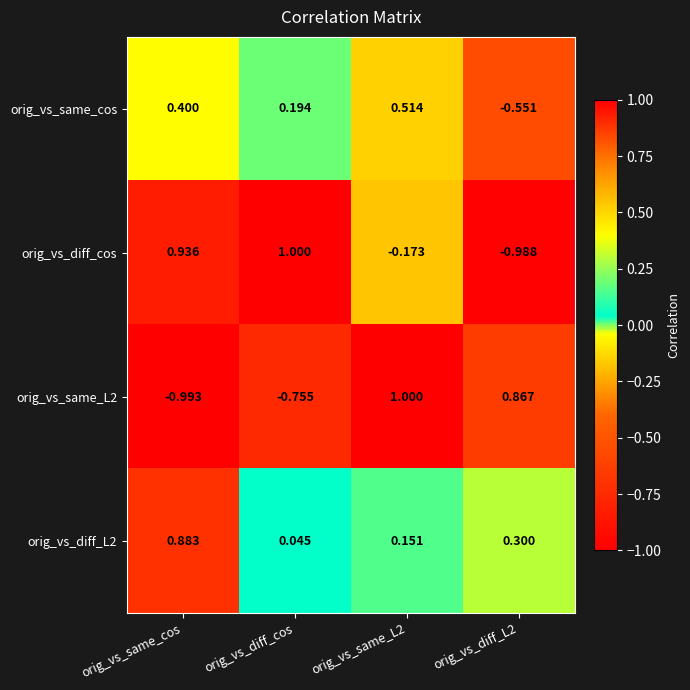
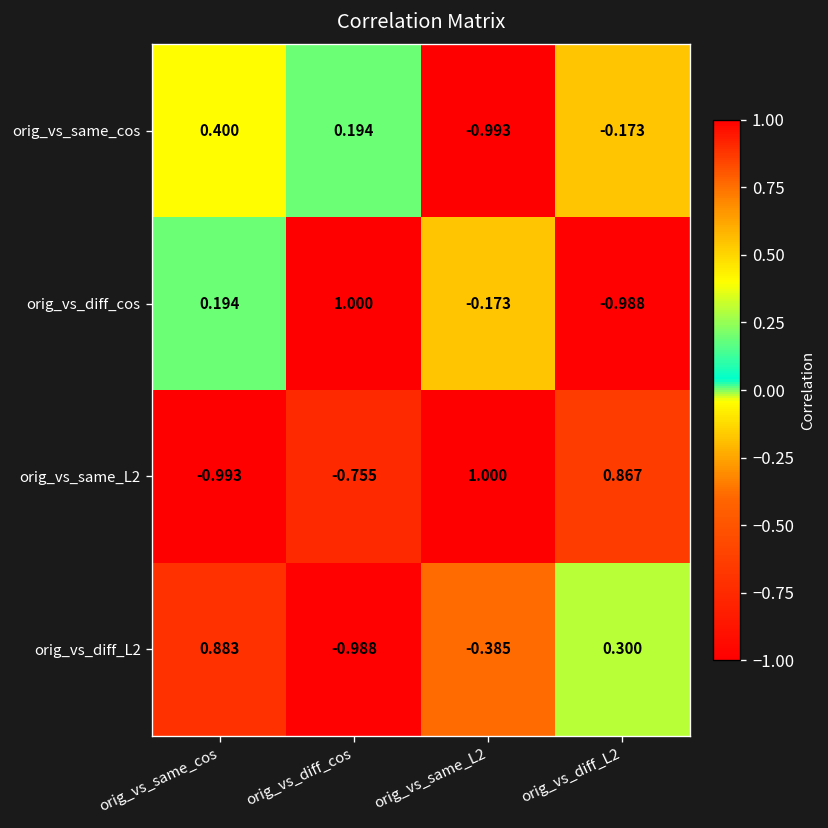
  {
    "orig_vs_same_cos": {
      "orig_vs_same_cos": 0.400,
      "orig_vs_diff_cos": 0.194,
-     "orig_vs_same_L2": 0.514,
-     "orig_vs_diff_L2": -0.551
+     "orig_vs_same_L2": -0.993,
+     "orig_vs_diff_L2": -0.173
    },
    "orig_vs_diff_cos": {
-     "orig_vs_same_cos": 0.936,
+     "orig_vs_same_cos": 0.194,
      "orig_vs_diff_cos": 1.000,
      "orig_vs_same_L2": -0.173,
      "orig_vs_diff_L2": -0.988
    },
    "orig_vs_same_L2": {
      "orig_vs_same_cos": -0.993,
      "orig_vs_diff_cos": -0.755,
      "orig_vs_same_L2": 1.000,
      "orig_vs_diff_L2": 0.867
    },
    "orig_vs_diff_L2": {
      "orig_vs_same_cos": 0.883,
-     "orig_vs_diff_cos": 0.045,
-     "orig_vs_same_L2": 0.151,
+     "orig_vs_diff_cos": -0.988,
+     "orig_vs_same_L2": -0.385,
      "orig_vs_diff_L2": 0.300
    }
  }
